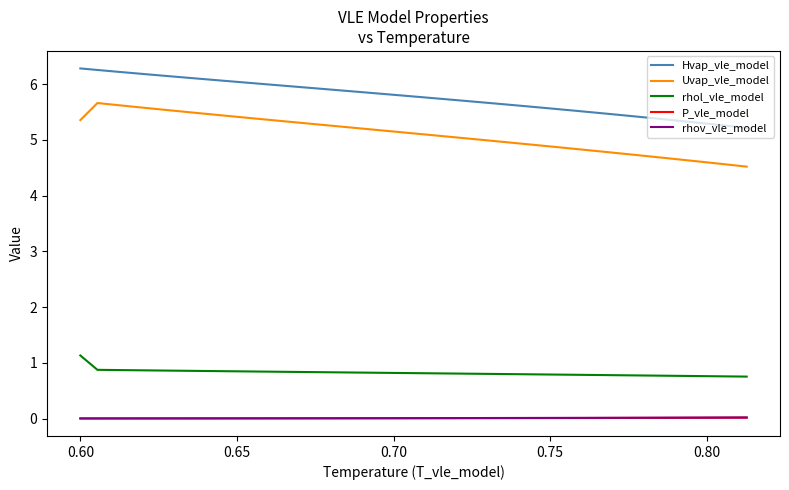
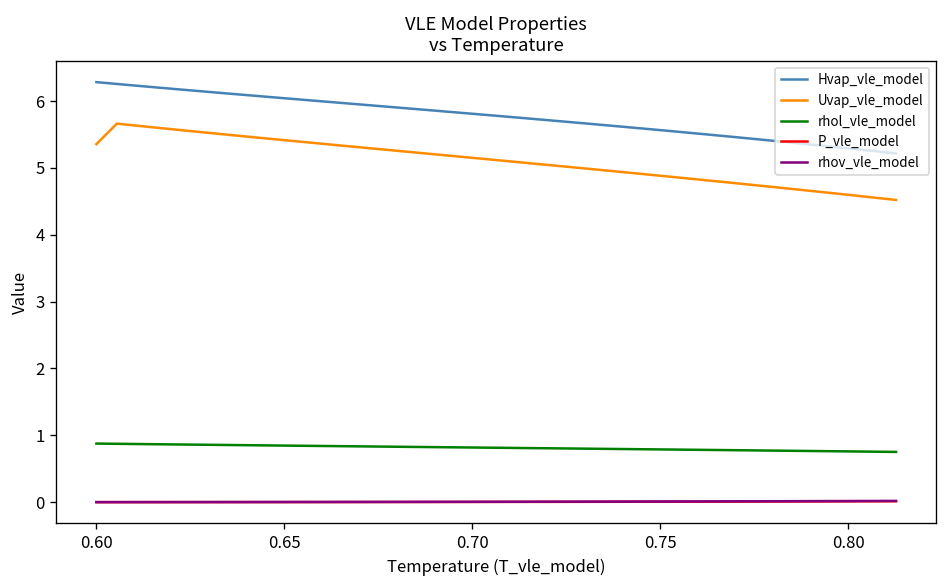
  {
    "Hvap_vle_model": {
      "0.60": 6.3
    },
    "Uvap_vle_model": {
      "0.60": 5.4
    },
    "rhol_vle_model": {
-     "0.60": 1.1
+     "0.60": 0.9
    }
  }
